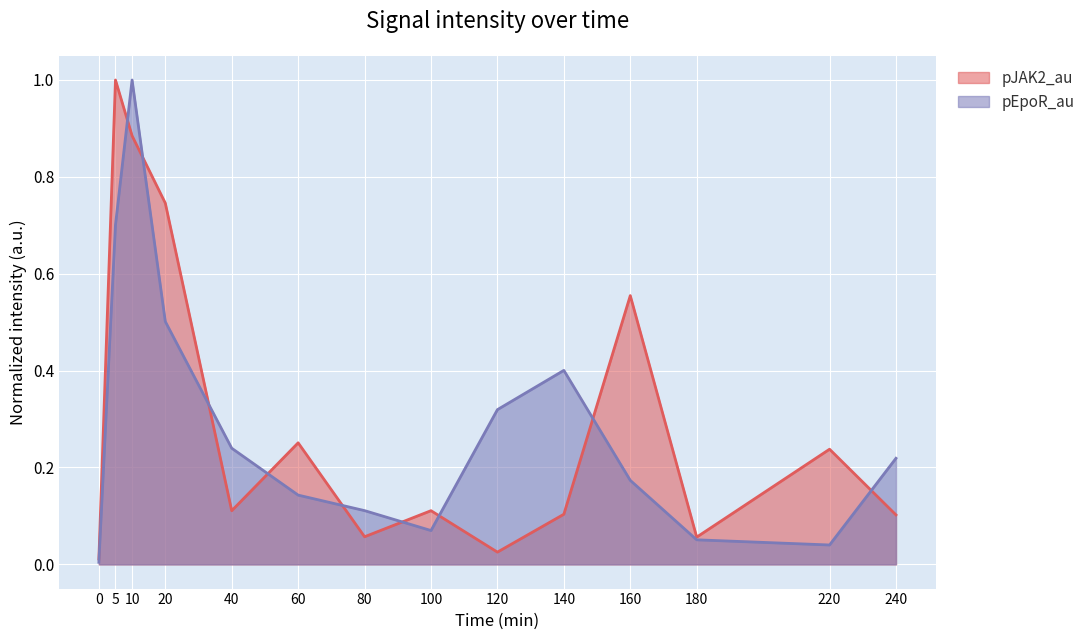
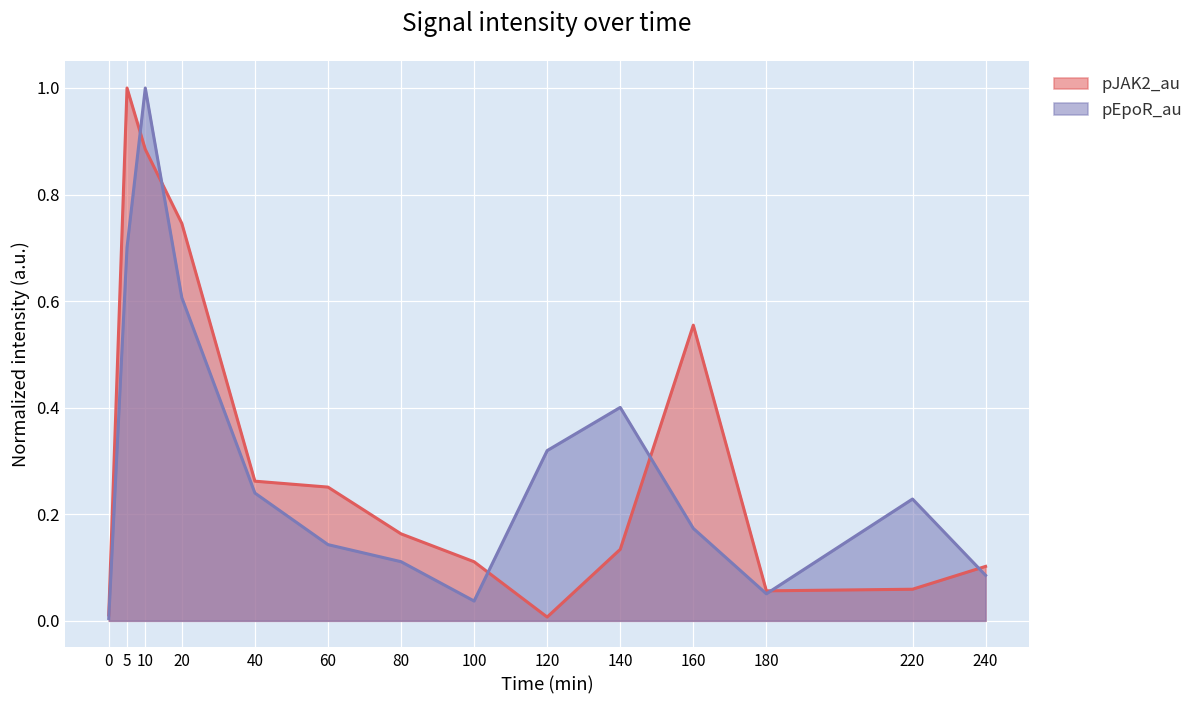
  {
    "pJAK2_au": {
      "0": 0.01,
      "5": 1.00,
      "10": 0.88,
      "20": 0.75,
-     "40": 0.11,
+     "40": 0.26,
      "60": 0.25,
-     "80": 0.06,
+     "80": 0.16,
      "100": 0.11,
-     "120": 0.03,
-     "140": 0.10,
+     "120": 0.01,
+     "140": 0.13,
      "160": 0.55,
      "180": 0.06,
-     "220": 0.24,
+     "220": 0.06,
      "240": 0.10
    },
    "pEpoR_au": {
      "0": 0.00,
      "5": 0.70,
      "10": 1.00,
-     "20": 0.50,
+     "20": 0.61,
      "40": 0.24,
      "60": 0.14,
      "80": 0.11,
-     "100": 0.07,
+     "100": 0.04,
      "120": 0.32,
      "140": 0.40,
      "160": 0.17,
      "180": 0.05,
-     "220": 0.04,
-     "240": 0.22
+     "220": 0.23,
+     "240": 0.09
    }
  }
